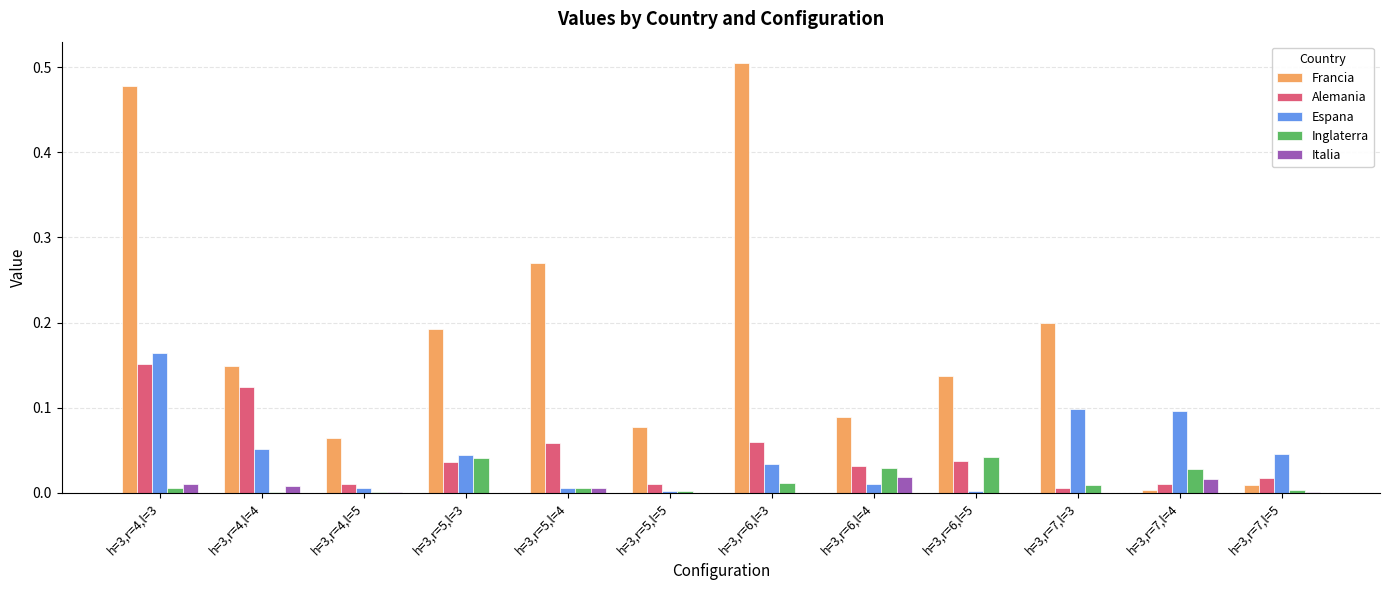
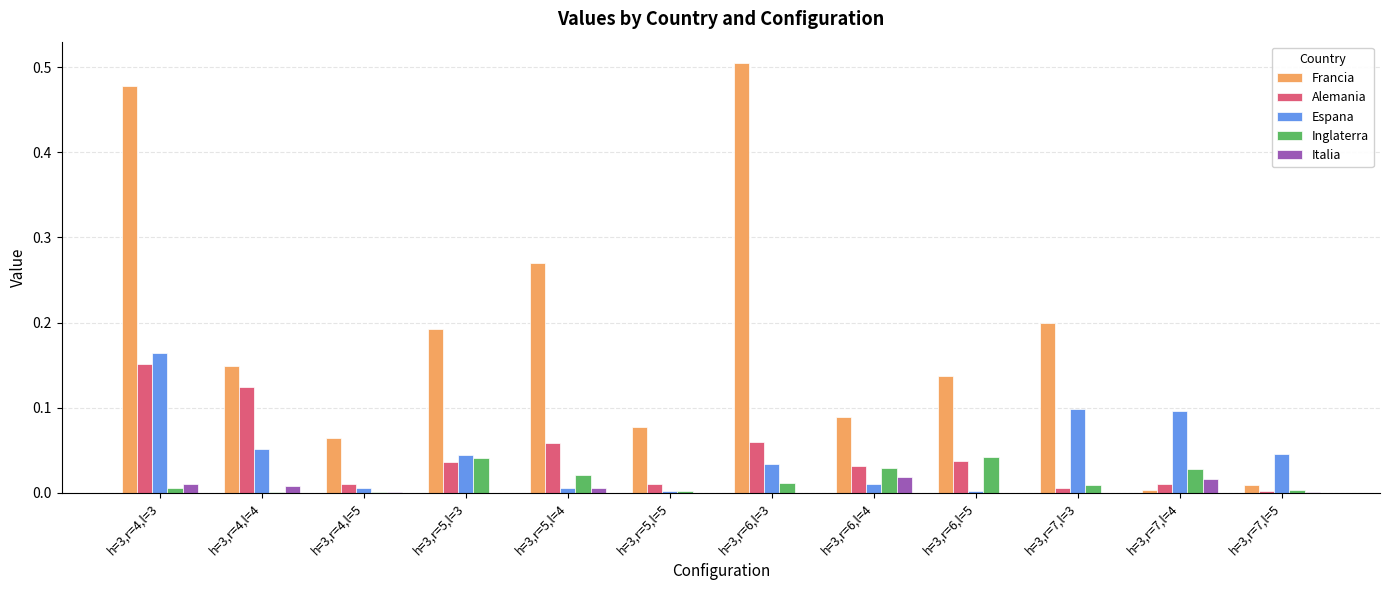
  {
    "Francia": {
      "h=3,r=4,l=3": 0.48,
      "h=3,r=4,l=4": 0.15,
      "h=3,r=4,l=5": 0.06,
      "h=3,r=5,l=3": 0.19,
      "h=3,r=5,l=4": 0.27,
      "h=3,r=5,l=5": 0.08,
      "h=3,r=6,l=3": 0.51,
      "h=3,r=6,l=4": 0.09,
      "h=3,r=6,l=5": 0.14,
      "h=3,r=7,l=3": 0.20,
      "h=3,r=7,l=4": 0.00,
      "h=3,r=7,l=5": 0.01
    },
    "Alemania": {
      "h=3,r=4,l=3": 0.15,
      "h=3,r=4,l=4": 0.12,
      "h=3,r=4,l=5": 0.01,
      "h=3,r=5,l=3": 0.04,
      "h=3,r=5,l=4": 0.06,
      "h=3,r=5,l=5": 0.01,
      "h=3,r=6,l=3": 0.06,
      "h=3,r=6,l=4": 0.03,
      "h=3,r=6,l=5": 0.04,
      "h=3,r=7,l=3": 0.01,
      "h=3,r=7,l=4": 0.01,
-     "h=3,r=7,l=5": 0.02
+     "h=3,r=7,l=5": 0.00
    },
    "Espana": {
      "h=3,r=4,l=3": 0.16,
      "h=3,r=4,l=4": 0.05,
      "h=3,r=4,l=5": 0.01,
      "h=3,r=5,l=3": 0.04,
      "h=3,r=5,l=4": 0.01,
      "h=3,r=6,l=3": 0.03,
      "h=3,r=6,l=4": 0.01,
      "h=3,r=7,l=3": 0.10,
      "h=3,r=7,l=4": 0.10,
      "h=3,r=7,l=5": 0.05
    },
    "Inglaterra": {
      "h=3,r=4,l=3": 0.01,
      "h=3,r=5,l=3": 0.04,
-     "h=3,r=5,l=4": 0.01,
+     "h=3,r=5,l=4": 0.02,
      "h=3,r=6,l=3": 0.01,
      "h=3,r=6,l=4": 0.03,
      "h=3,r=6,l=5": 0.04,
      "h=3,r=7,l=3": 0.01,
      "h=3,r=7,l=4": 0.03,
      "h=3,r=7,l=5": 0.00
    },
    "Italia": {
      "h=3,r=4,l=3": 0.01,
      "h=3,r=4,l=4": 0.01,
      "h=3,r=5,l=3": 0.00,
      "h=3,r=5,l=4": 0.01,
      "h=3,r=5,l=5": 0.00,
      "h=3,r=6,l=3": 0.00,
      "h=3,r=6,l=4": 0.02,
      "h=3,r=6,l=5": 0.00,
      "h=3,r=7,l=3": 0.00,
      "h=3,r=7,l=4": 0.02
    }
  }
